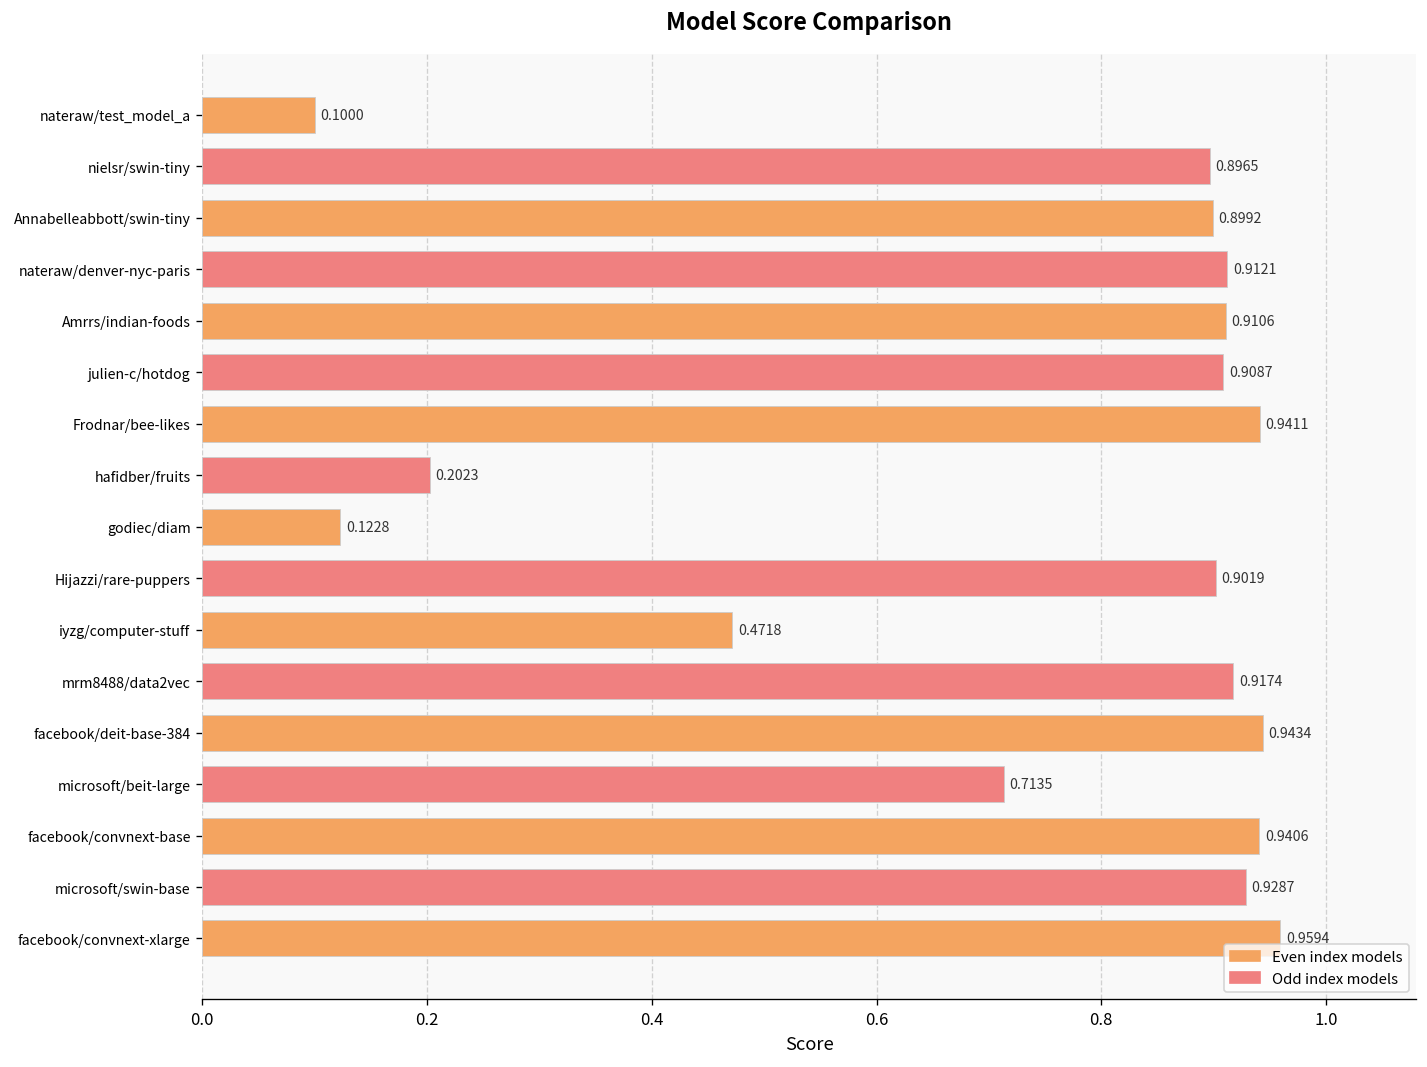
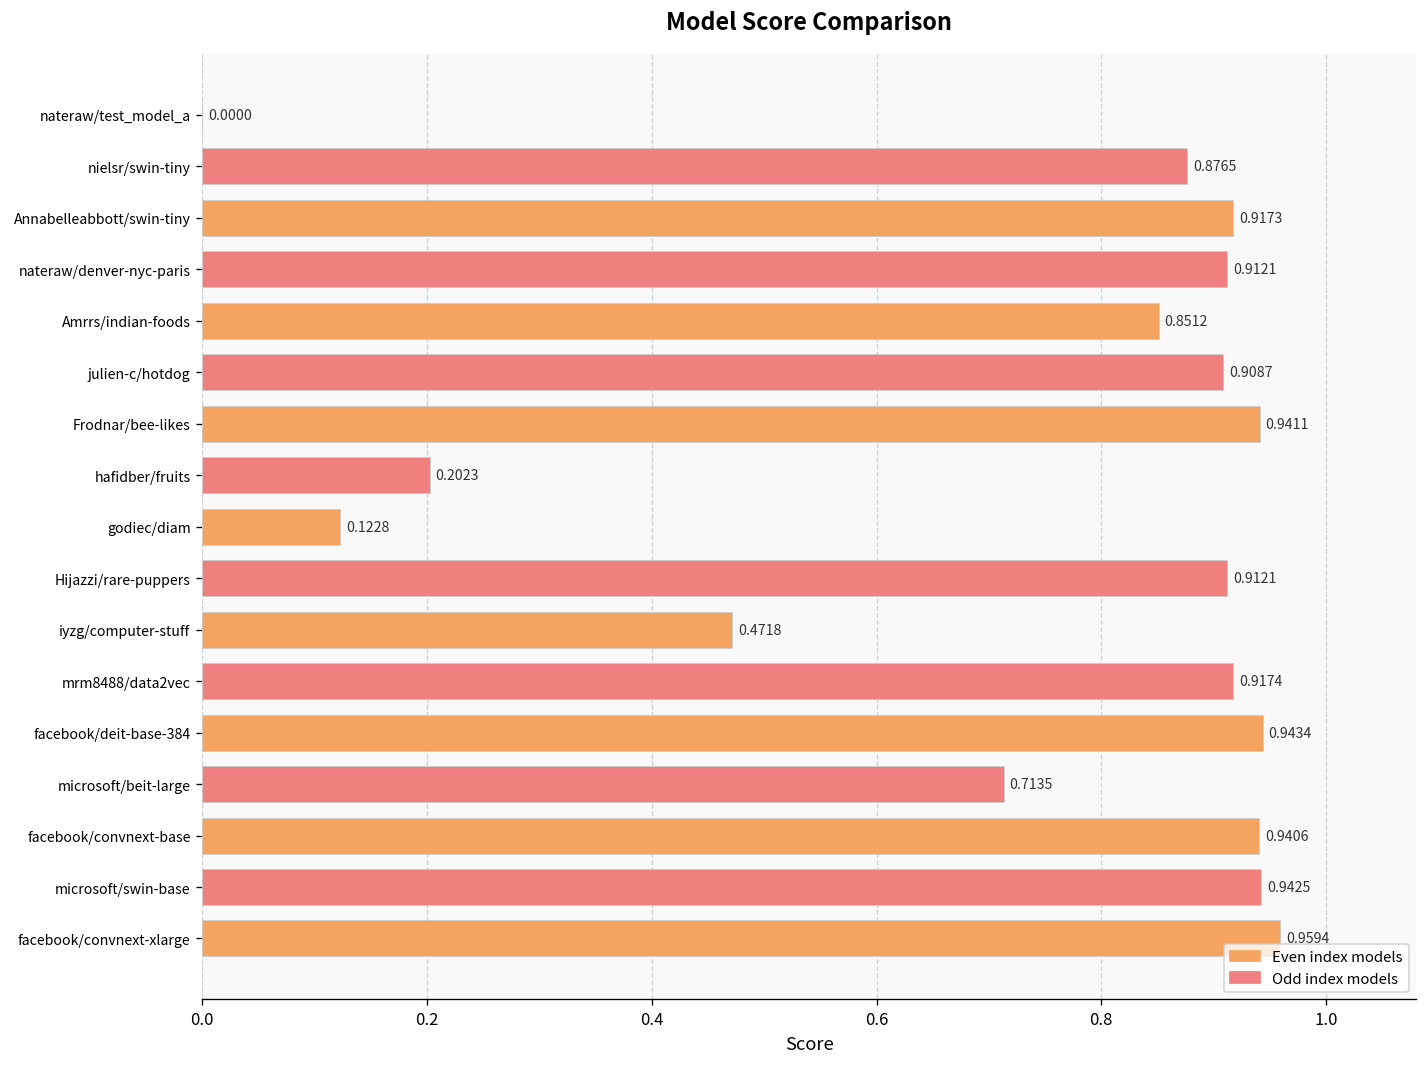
  {
-   "nateraw/test_model_a": 0.1000,
-   "nielsr/swin-tiny": 0.8965,
-   "Annabelleabbott/swin-tiny": 0.8992,
+   "nateraw/test_model_a": 0.0000,
+   "nielsr/swin-tiny": 0.8765,
+   "Annabelleabbott/swin-tiny": 0.9173,
    "nateraw/denver-nyc-paris": 0.9121,
-   "Amrrs/indian-foods": 0.9106,
+   "Amrrs/indian-foods": 0.8512,
    "julien-c/hotdog": 0.9087,
    "Frodnar/bee-likes": 0.9411,
    "hafidber/fruits": 0.2023,
    "godiec/diam": 0.1228,
-   "Hijazzi/rare-puppers": 0.9019,
+   "Hijazzi/rare-puppers": 0.9121,
    "iyzg/computer-stuff": 0.4718,
    "mrm8488/data2vec": 0.9174,
    "facebook/deit-base-384": 0.9434,
    "microsoft/beit-large": 0.7135,
    "facebook/convnext-base": 0.9406,
-   "microsoft/swin-base": 0.9287
+   "microsoft/swin-base": 0.9425
  }
